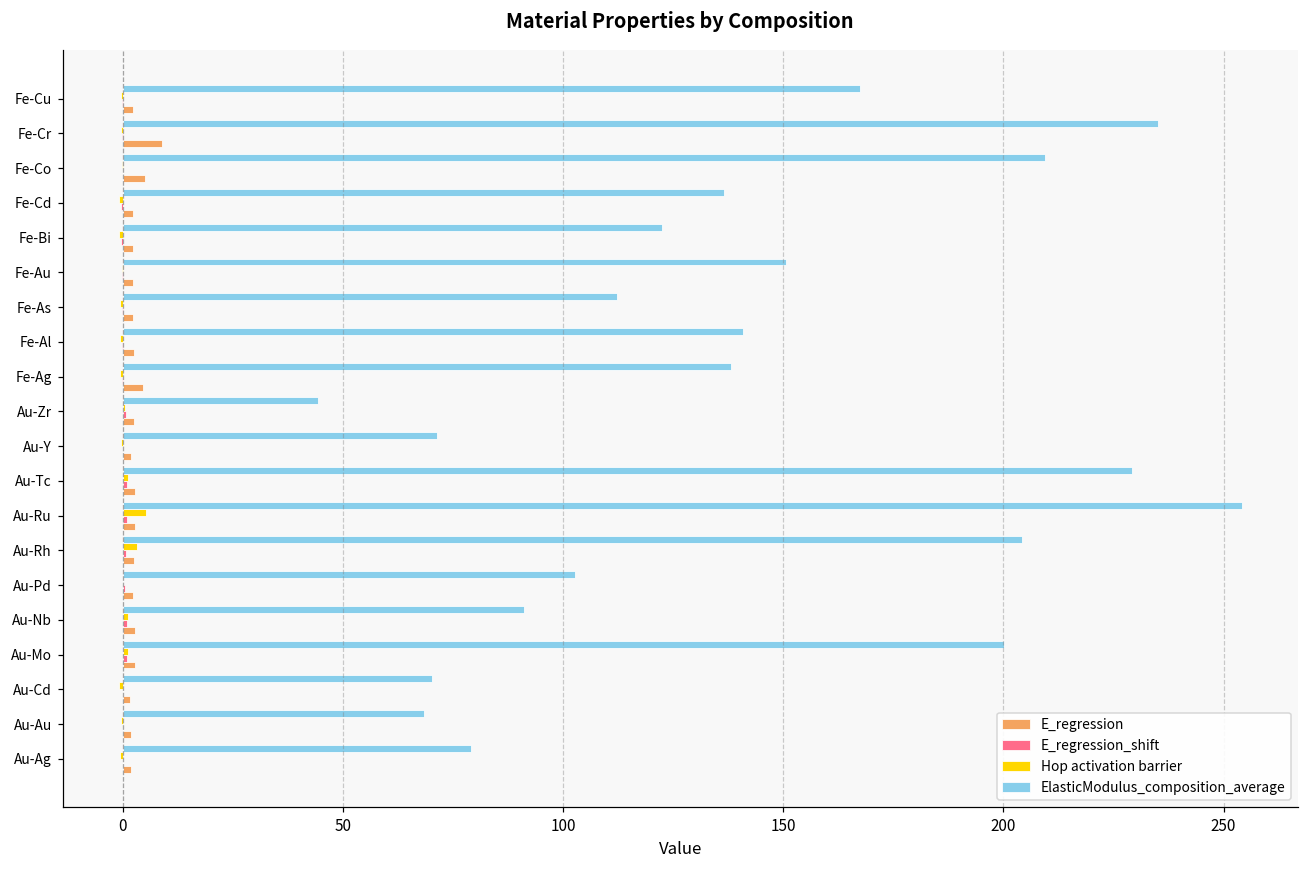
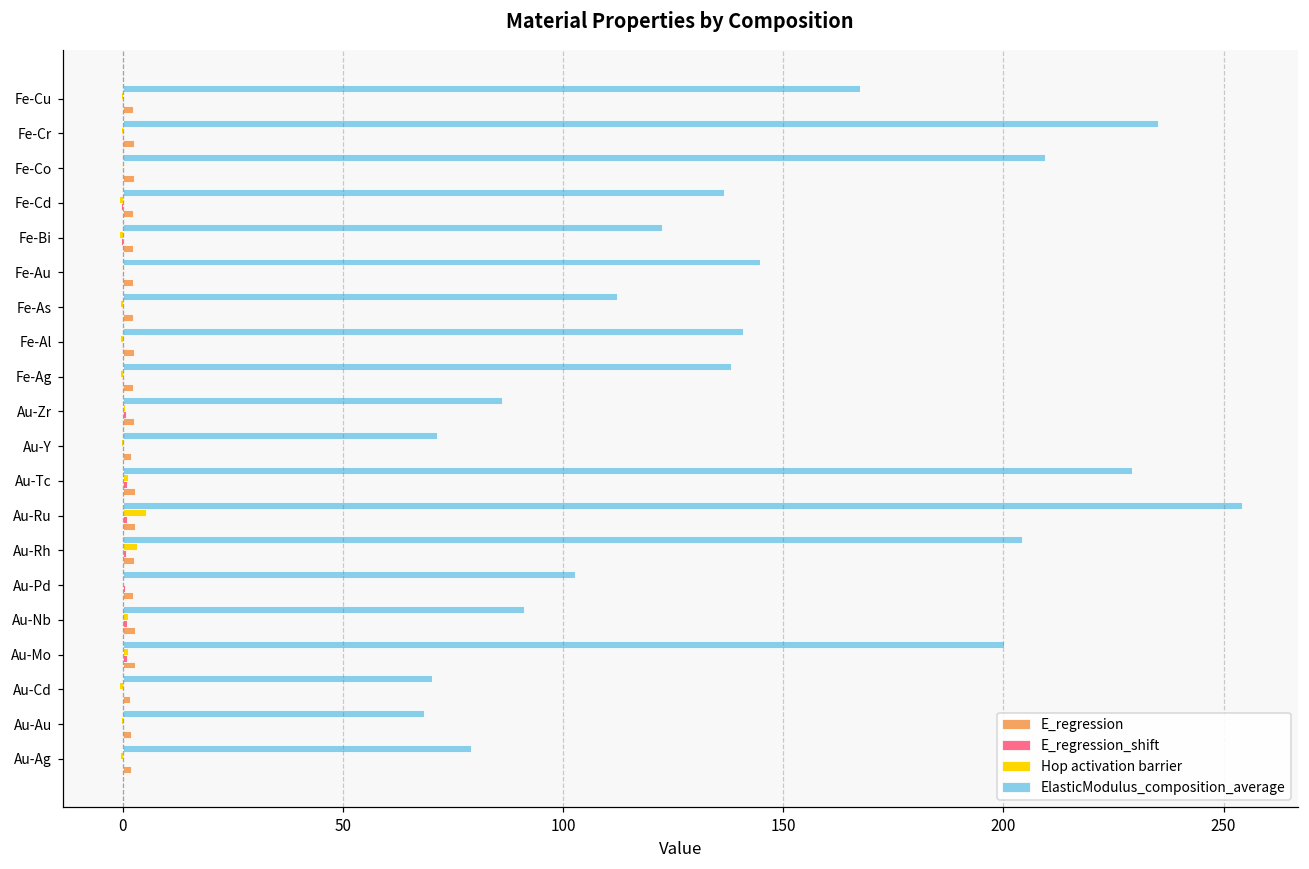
  {
    "E_regression": {
      "Fe-Cu": 2,
-     "Fe-Cr": 9,
-     "Fe-Co": 5,
+     "Fe-Cr": 3,
+     "Fe-Co": 3,
      "Fe-Cd": 2,
      "Fe-Bi": 2,
      "Fe-Au": 2,
      "Fe-As": 2,
      "Fe-Al": 2,
-     "Fe-Ag": 5,
+     "Fe-Ag": 2,
      "Au-Zr": 2,
      "Au-Y": 2,
      "Au-Tc": 3,
      "Au-Ru": 3,
      "Au-Rh": 3,
      "Au-Pd": 2,
      "Au-Nb": 3,
      "Au-Mo": 3,
      "Au-Cd": 2,
      "Au-Au": 2,
      "Au-Ag": 2
    },
    "E_regression_shift": {
      "Au-Zr": 1,
      "Au-Tc": 1,
      "Au-Ru": 1,
      "Au-Rh": 1,
      "Au-Nb": 1,
      "Au-Mo": 1,
      "Au-Au": 0
    },
    "Hop activation barrier": {
      "Fe-Cd": -1,
      "Fe-Bi": -1,
      "Fe-As": -1,
      "Au-Tc": 1,
      "Au-Ru": 5,
      "Au-Rh": 3,
      "Au-Nb": 1,
      "Au-Mo": 1,
      "Au-Cd": -1
    },
    "ElasticModulus_composition_average": {
      "Fe-Cu": 168,
      "Fe-Cr": 235,
      "Fe-Co": 210,
      "Fe-Cd": 137,
      "Fe-Bi": 123,
-     "Fe-Au": 151,
+     "Fe-Au": 145,
      "Fe-As": 112,
      "Fe-Al": 141,
      "Fe-Ag": 138,
-     "Au-Zr": 44,
+     "Au-Zr": 86,
      "Au-Y": 71,
      "Au-Tc": 229,
      "Au-Ru": 254,
      "Au-Rh": 204,
      "Au-Pd": 103,
      "Au-Nb": 91,
      "Au-Mo": 200,
      "Au-Cd": 70,
      "Au-Au": 68,
      "Au-Ag": 79
    }
  }
